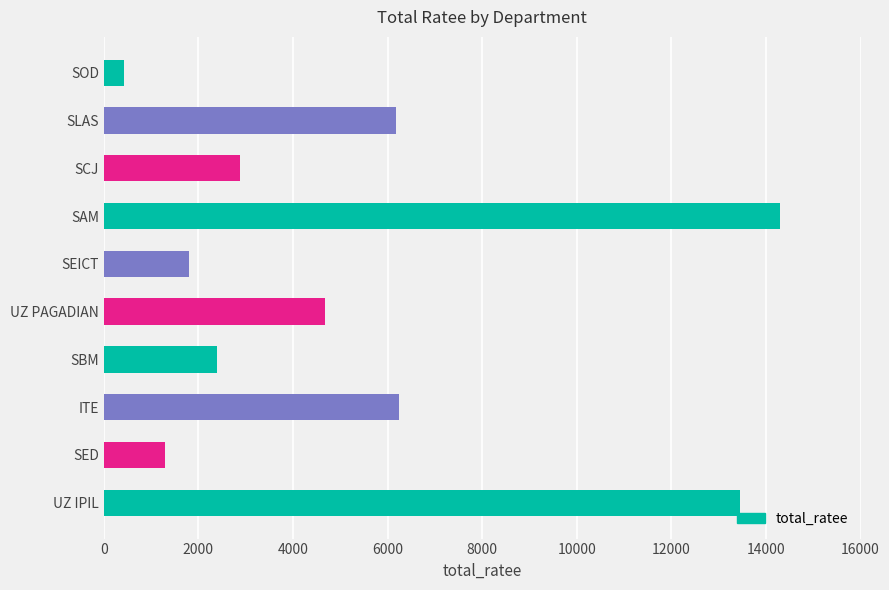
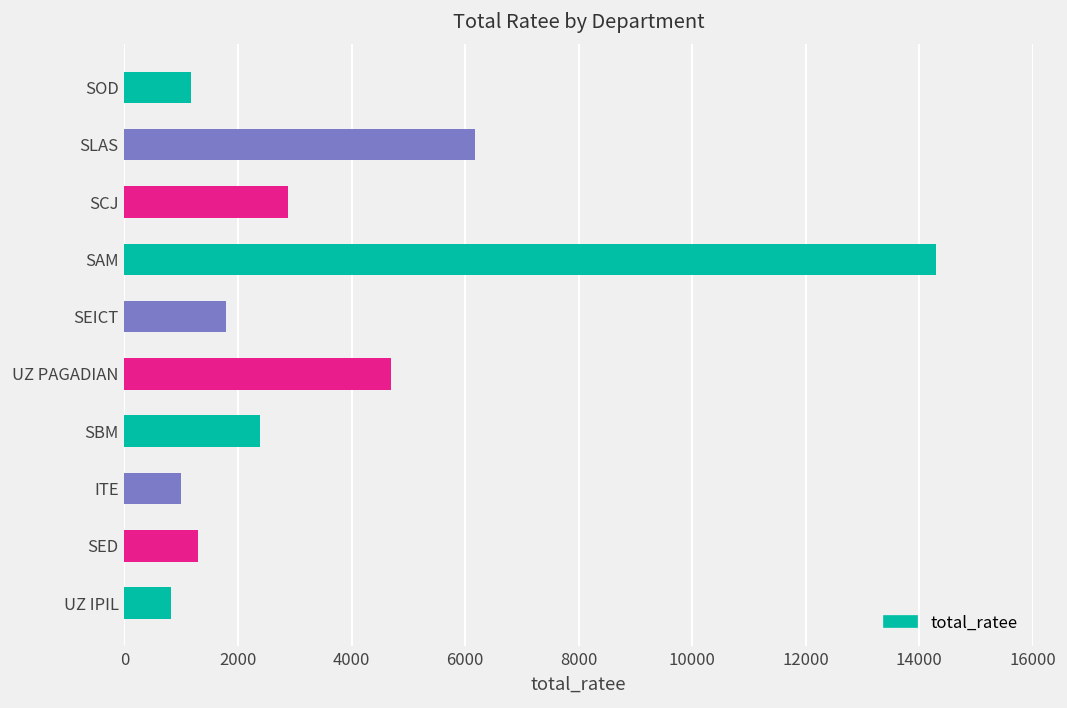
  {
-   "SOD": 400,
+   "SOD": 1200,
    "SLAS": 6200,
    "SCJ": 2900,
    "SAM": 14300,
    "SEICT": 1800,
    "UZ PAGADIAN": 4700,
    "SBM": 2400,
-   "ITE": 6200,
+   "ITE": 1000,
    "SED": 1300,
-   "UZ IPIL": 13500
+   "UZ IPIL": 800
  }
